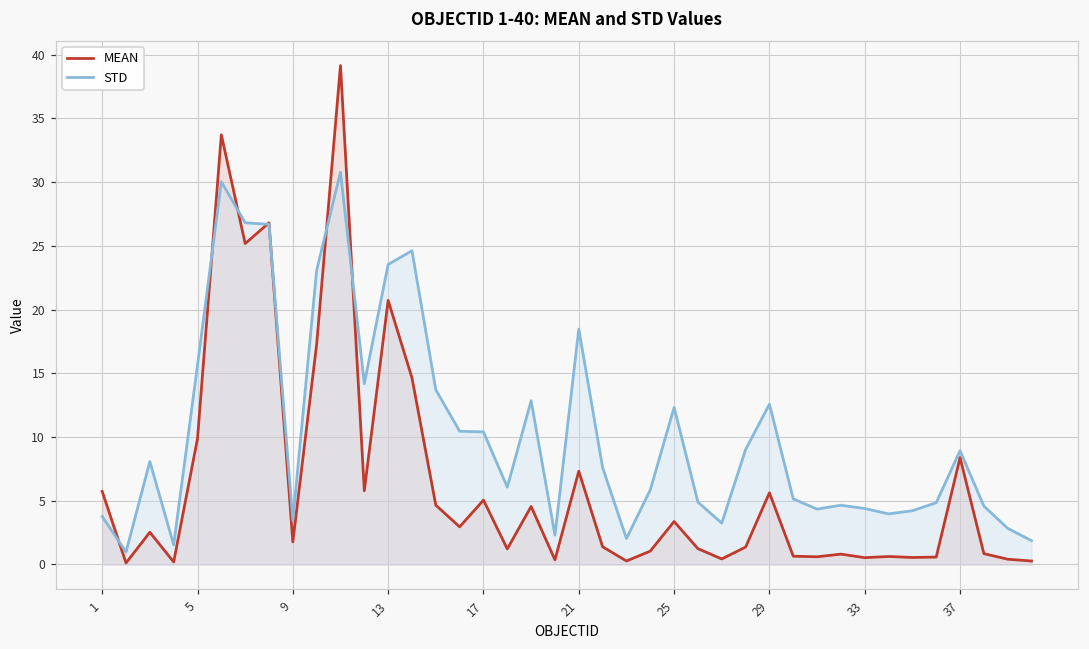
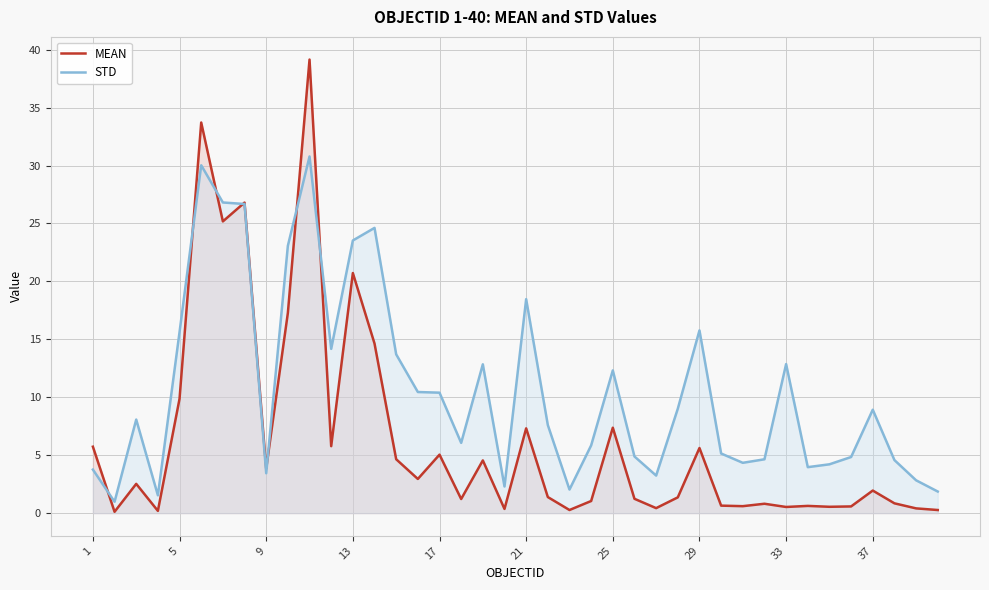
  {
    "MEAN": {
      "1": 5.7,
      "5": 9.9,
-     "9": 1.8,
+     "9": 3.8,
      "13": 20.7,
      "17": 5.0,
      "21": 7.3,
-     "25": 3.4,
+     "25": 7.4,
      "29": 5.6,
      "33": 0.5,
-     "37": 8.4
+     "37": 1.9
    },
    "STD": {
      "1": 3.8,
      "5": 15.6,
      "9": 3.4,
      "13": 23.5,
      "17": 10.4,
      "21": 18.5,
      "25": 12.3,
-     "29": 12.6,
-     "33": 4.4,
+     "29": 15.8,
+     "33": 12.9,
      "37": 8.9
    }
  }
